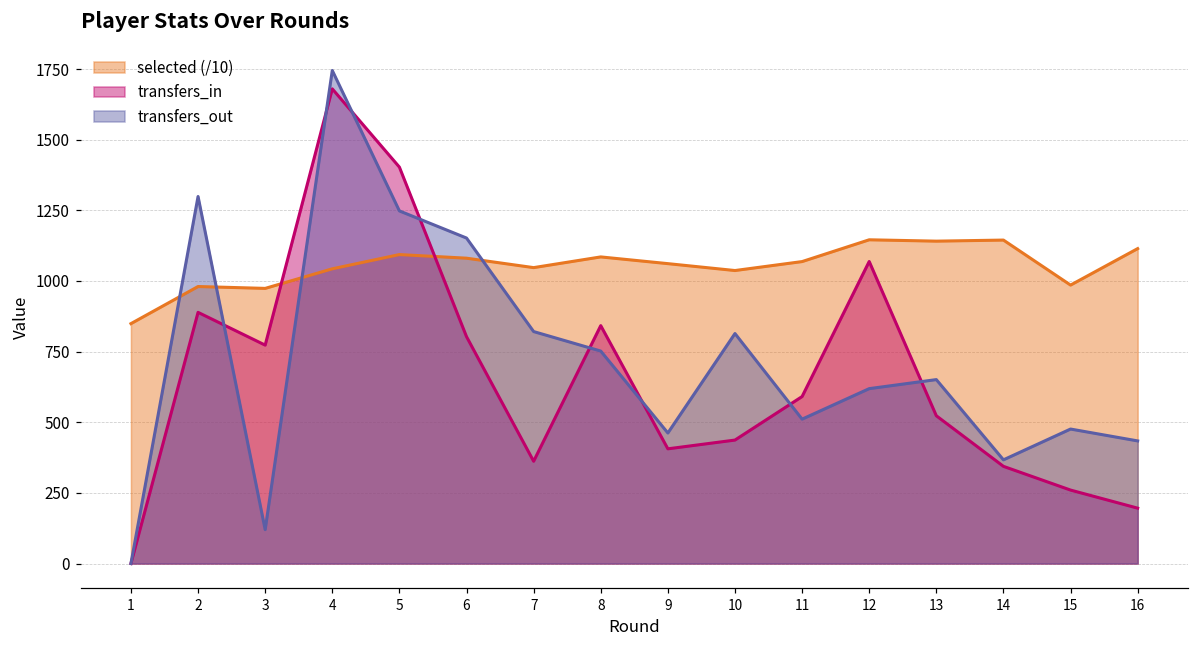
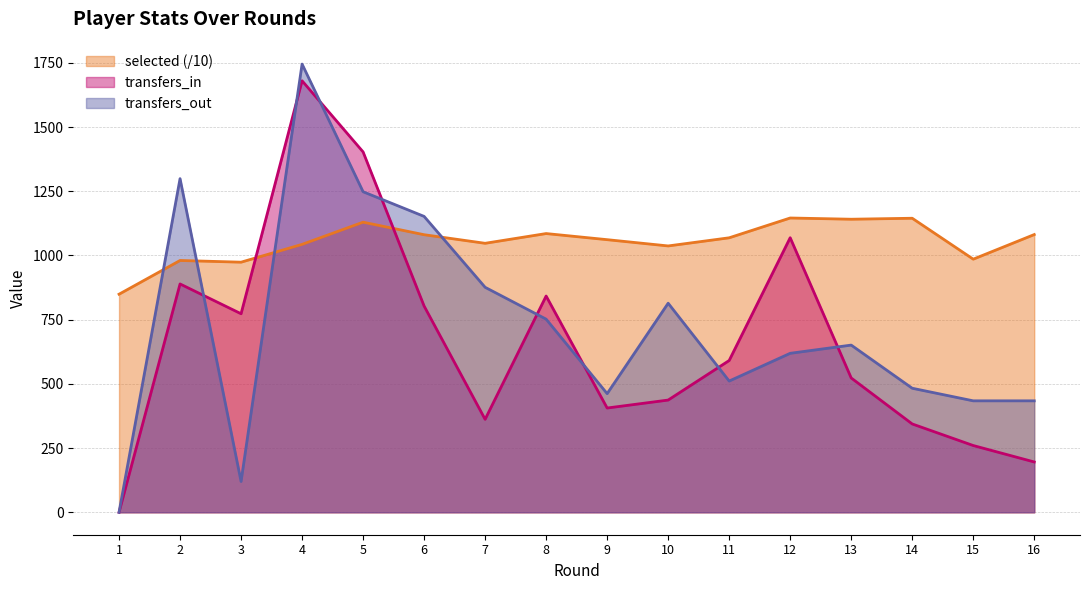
  {
    "selected (/10)": {
      "1": 850,
      "2": 980,
      "3": 970,
      "4": 1040,
-     "5": 1090,
+     "5": 1130,
      "6": 1080,
      "7": 1050,
      "8": 1090,
      "9": 1060,
      "10": 1040,
      "11": 1070,
      "12": 1150,
      "13": 1140,
      "14": 1140,
      "15": 990,
-     "16": 1110
+     "16": 1080
    },
    "transfers_in": {
      "2": 890,
      "3": 770,
      "4": 1680,
      "5": 1400,
      "6": 800,
      "7": 360,
      "8": 840,
      "9": 410,
      "10": 440,
      "11": 590,
      "12": 1070,
      "13": 520,
      "14": 340,
      "15": 260,
      "16": 200
    },
    "transfers_out": {
      "2": 1300,
      "3": 120,
      "4": 1750,
      "5": 1250,
      "6": 1150,
-     "7": 820,
+     "7": 880,
      "8": 750,
      "9": 460,
      "10": 810,
      "11": 510,
      "12": 620,
      "13": 650,
-     "14": 370,
-     "15": 480,
+     "14": 480,
+     "15": 430,
      "16": 430
    }
  }
